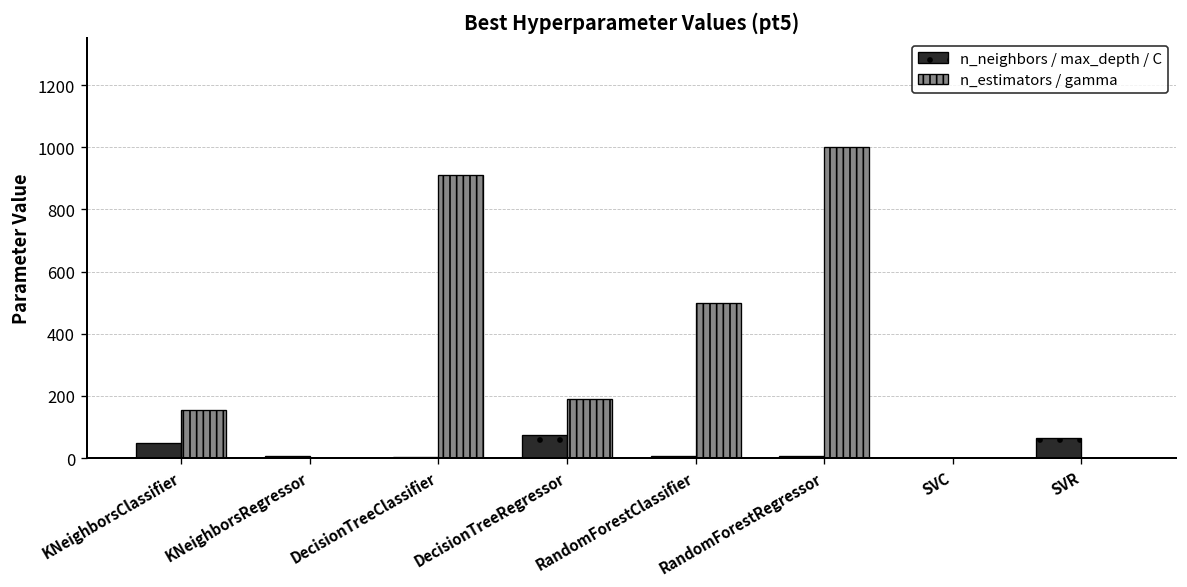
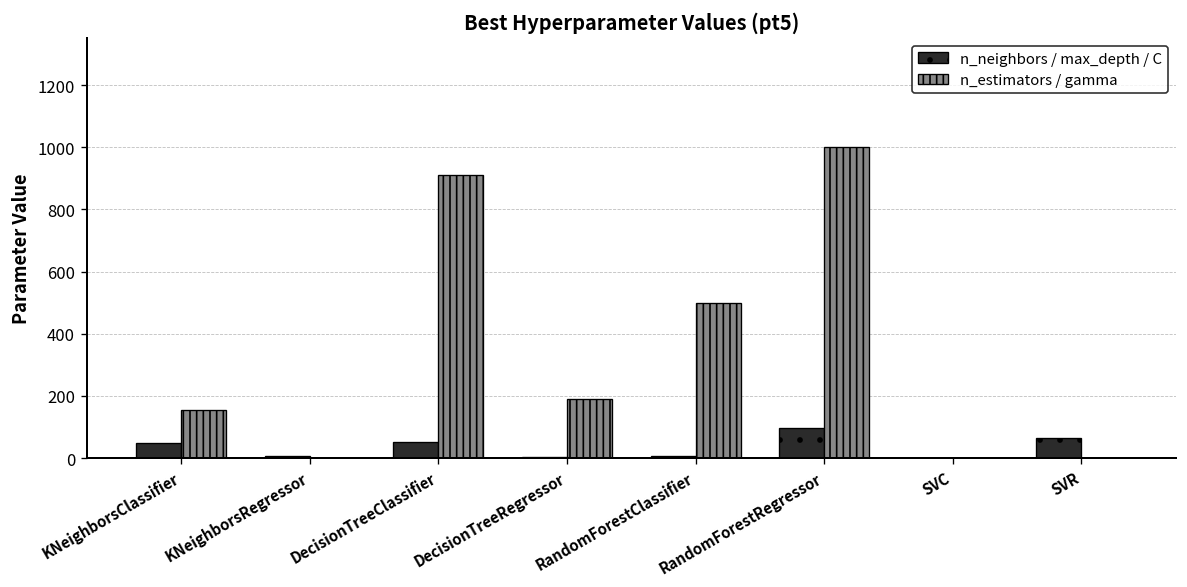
  {
    "n_neighbors / max_depth / C": {
      "KNeighborsClassifier": 50,
-     "DecisionTreeClassifier": 0,
-     "DecisionTreeRegressor": 70,
-     "RandomForestRegressor": 10,
+     "DecisionTreeClassifier": 50,
+     "DecisionTreeRegressor": 0,
+     "RandomForestRegressor": 100,
      "SVR": 60
    },
    "n_estimators / gamma": {
      "KNeighborsClassifier": 150,
      "KNeighborsRegressor": 0,
      "DecisionTreeClassifier": 910,
      "DecisionTreeRegressor": 190,
      "RandomForestClassifier": 500,
      "RandomForestRegressor": 1000
    }
  }
